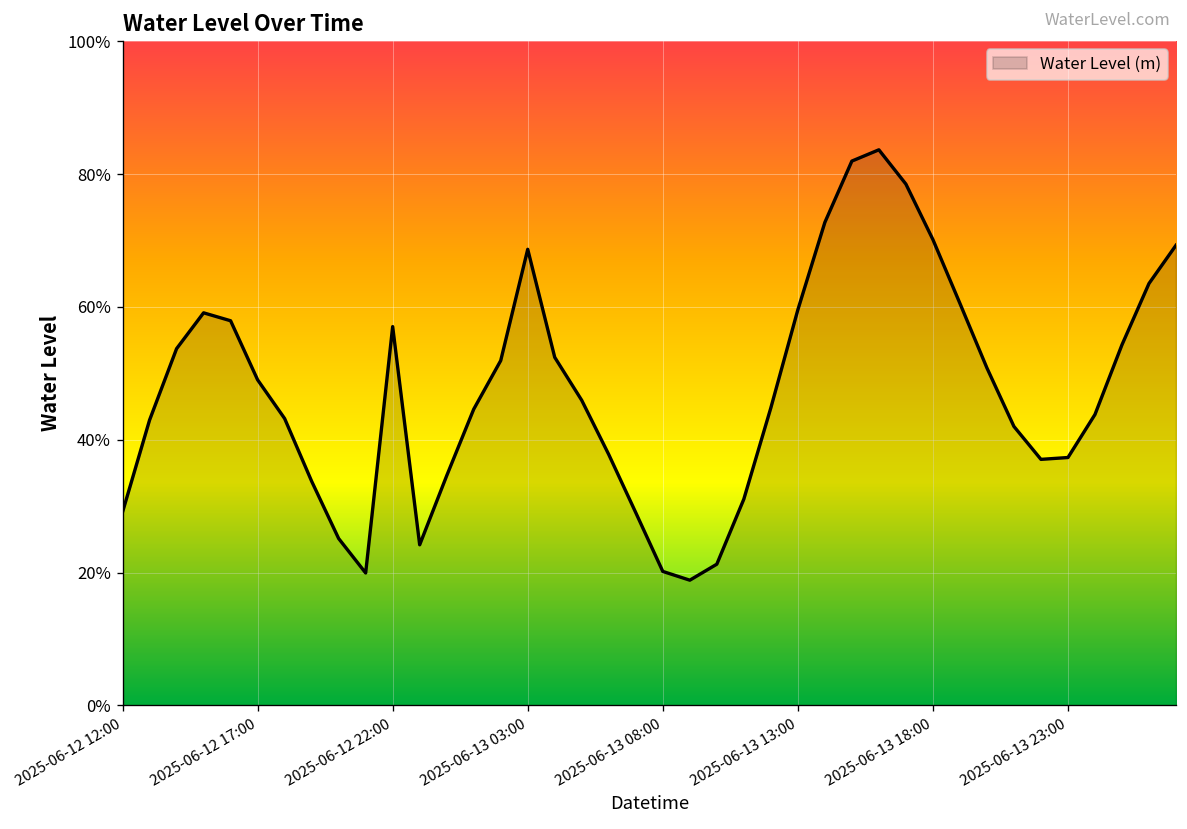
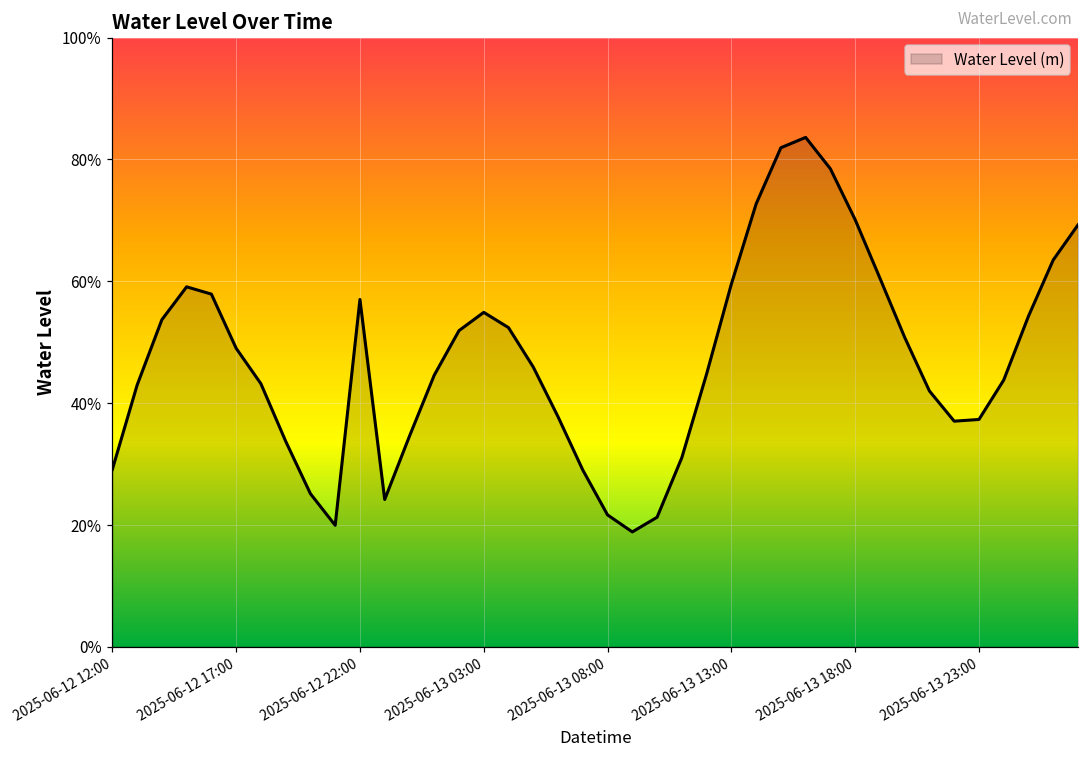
  {
    "2025-06-12 12:00": "29%",
    "2025-06-12 17:00": "49%",
    "2025-06-12 22:00": "57%",
-   "2025-06-13 03:00": "69%",
-   "2025-06-13 08:00": "20%",
+   "2025-06-13 03:00": "55%",
+   "2025-06-13 08:00": "22%",
    "2025-06-13 13:00": "60%",
    "2025-06-13 18:00": "70%",
    "2025-06-13 23:00": "37%"
  }
